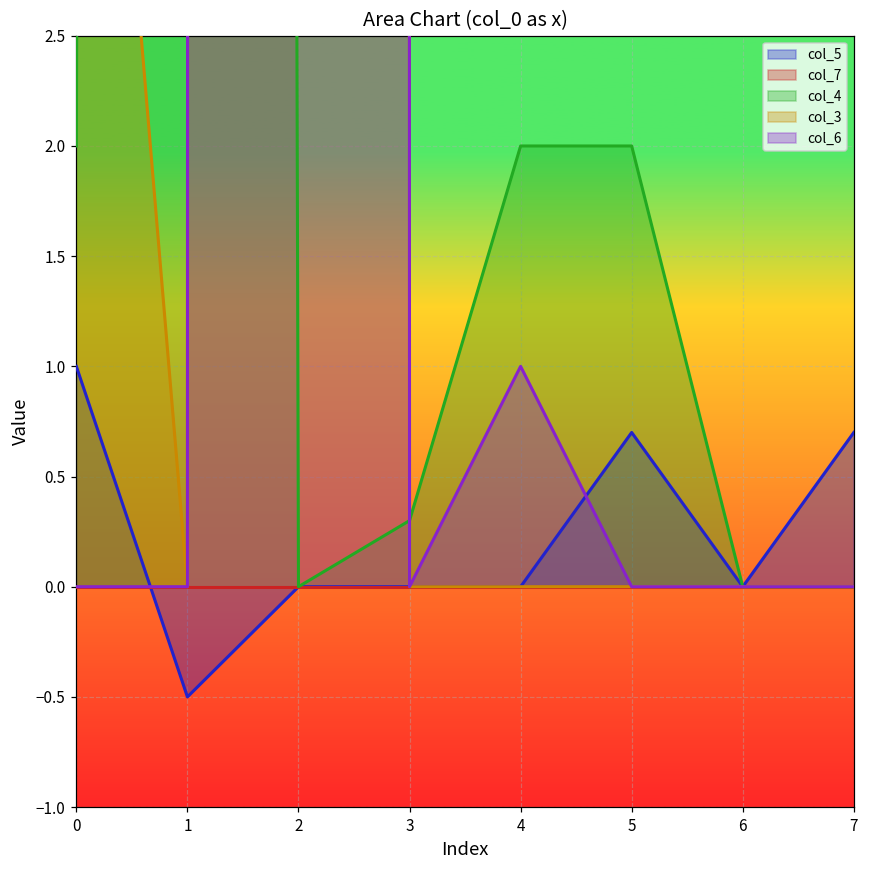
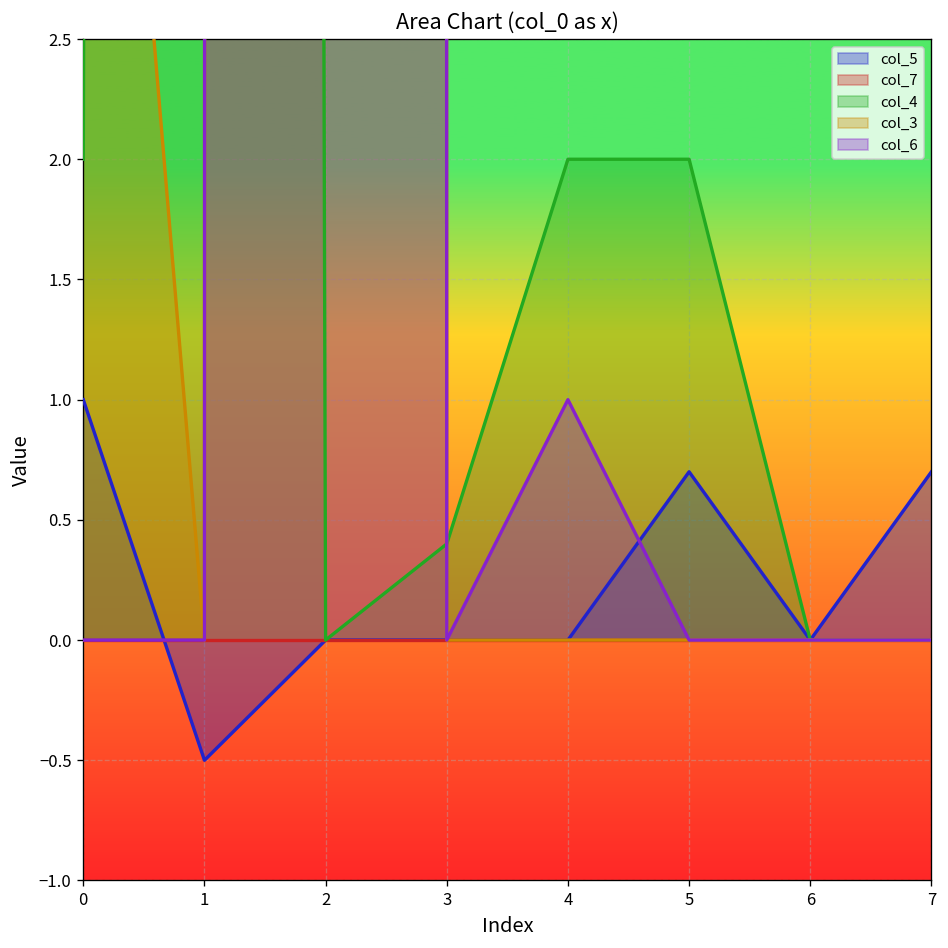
  {
    "col_4": {
      "0": 2.0,
-     "3": 0.3,
+     "3": 0.4,
      "4": 2.0,
      "5": 2.0
    }
  }
